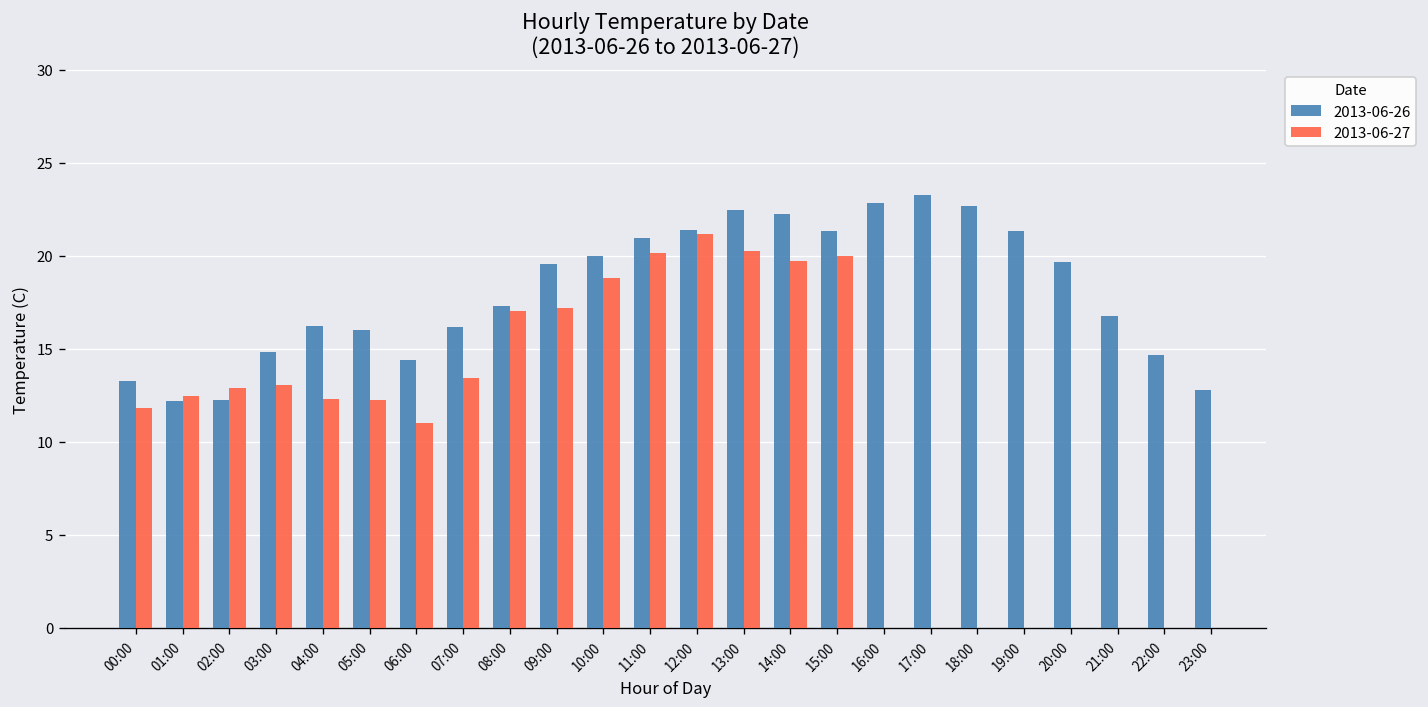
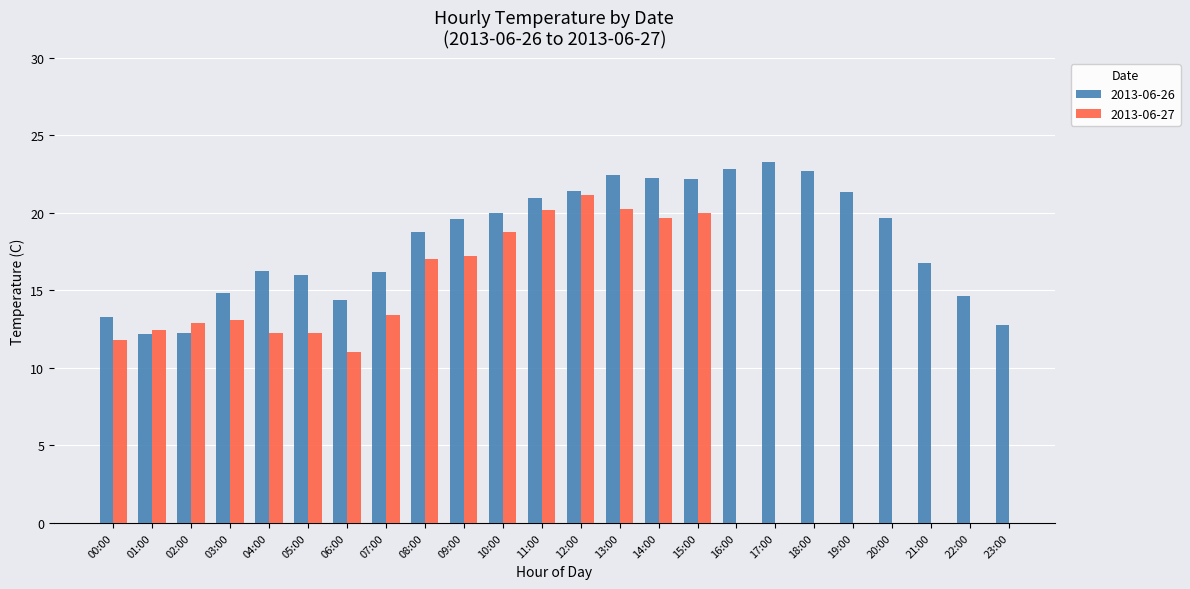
  {
    "2013-06-26": {
      "00:00": 13.3,
      "01:00": 12.2,
      "02:00": 12.3,
      "03:00": 14.8,
      "04:00": 16.2,
      "05:00": 16.0,
      "06:00": 14.4,
      "07:00": 16.2,
-     "08:00": 17.3,
+     "08:00": 18.8,
      "09:00": 19.6,
      "10:00": 20.0,
      "11:00": 21.0,
      "12:00": 21.4,
      "13:00": 22.5,
      "14:00": 22.3,
-     "15:00": 21.3,
+     "15:00": 22.2,
      "16:00": 22.8,
      "17:00": 23.3,
      "18:00": 22.7,
      "19:00": 21.3,
      "20:00": 19.7,
      "21:00": 16.8,
      "22:00": 14.7,
      "23:00": 12.8
    }
  }
